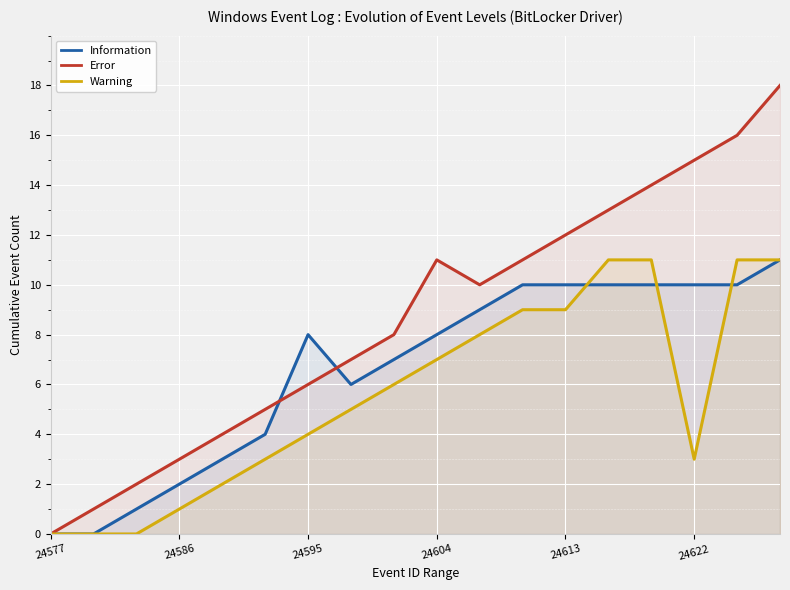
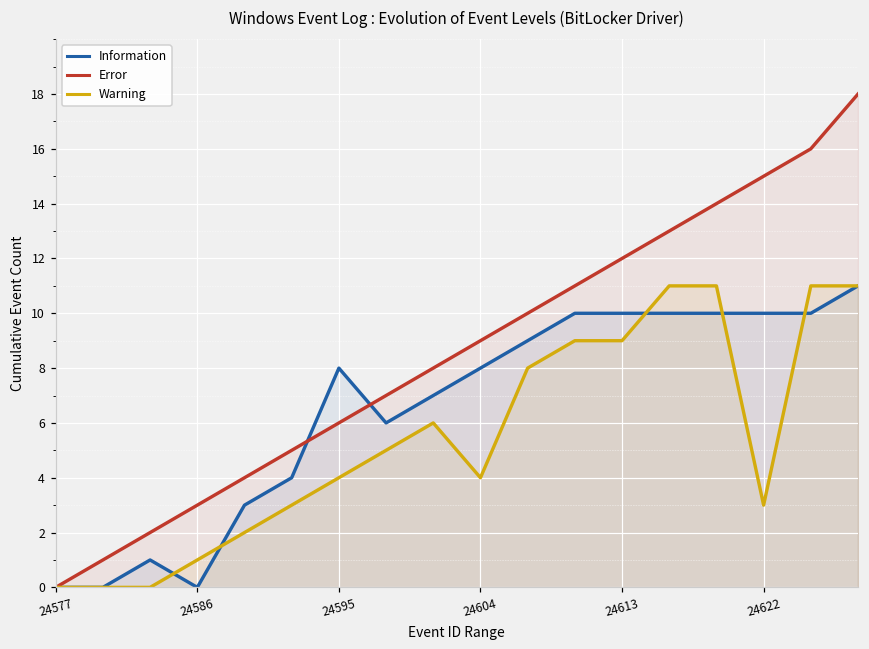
  {
    "Information": {
-     "24586": 2,
+     "24586": 0,
      "24595": 8,
      "24604": 8,
      "24613": 10,
      "24622": 10
    },
    "Error": {
      "24586": 3,
      "24595": 6,
-     "24604": 11,
+     "24604": 9,
      "24613": 12,
      "24622": 15
    },
    "Warning": {
      "24586": 1,
      "24595": 4,
-     "24604": 7,
+     "24604": 4,
      "24613": 9,
      "24622": 3
    }
  }
